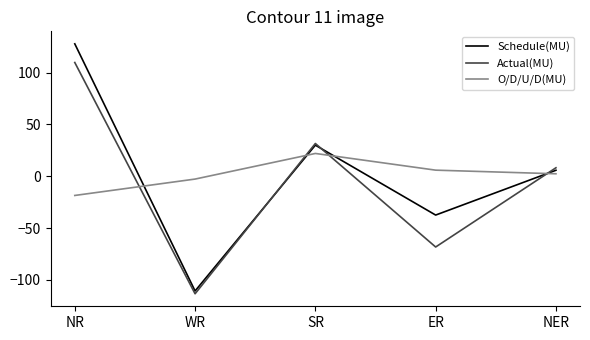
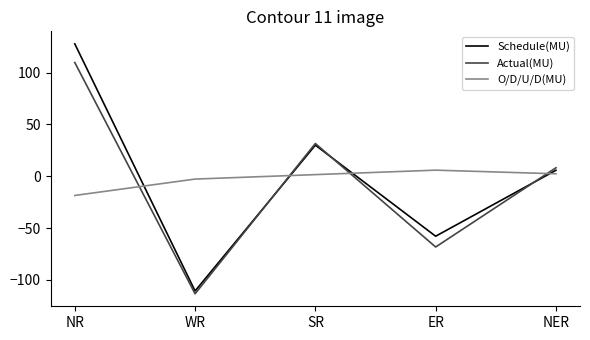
  {
    "Schedule(MU)": {
      "NR": 128,
      "WR": -111,
-     "ER": -37
+     "ER": -58
    },
    "Actual(MU)": {
      "NR": 110,
      "WR": -113,
      "ER": -68
    },
    "O/D/U/D(MU)": {
      "NR": -19,
      "WR": -3,
-     "SR": 22,
+     "SR": 2,
      "ER": 6,
      "NER": 2
    }
  }
